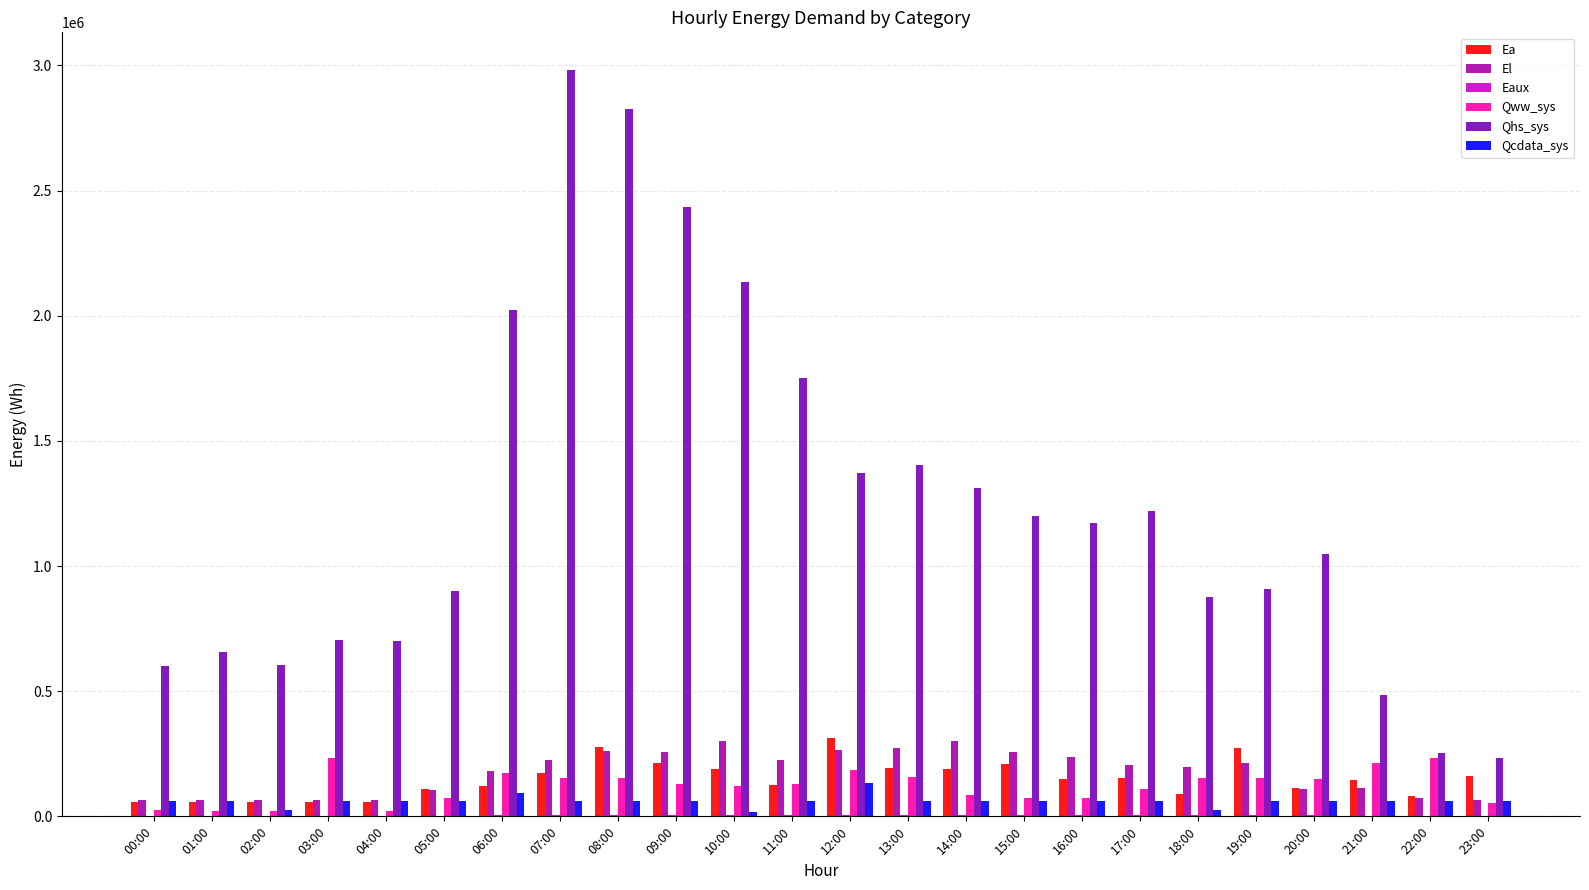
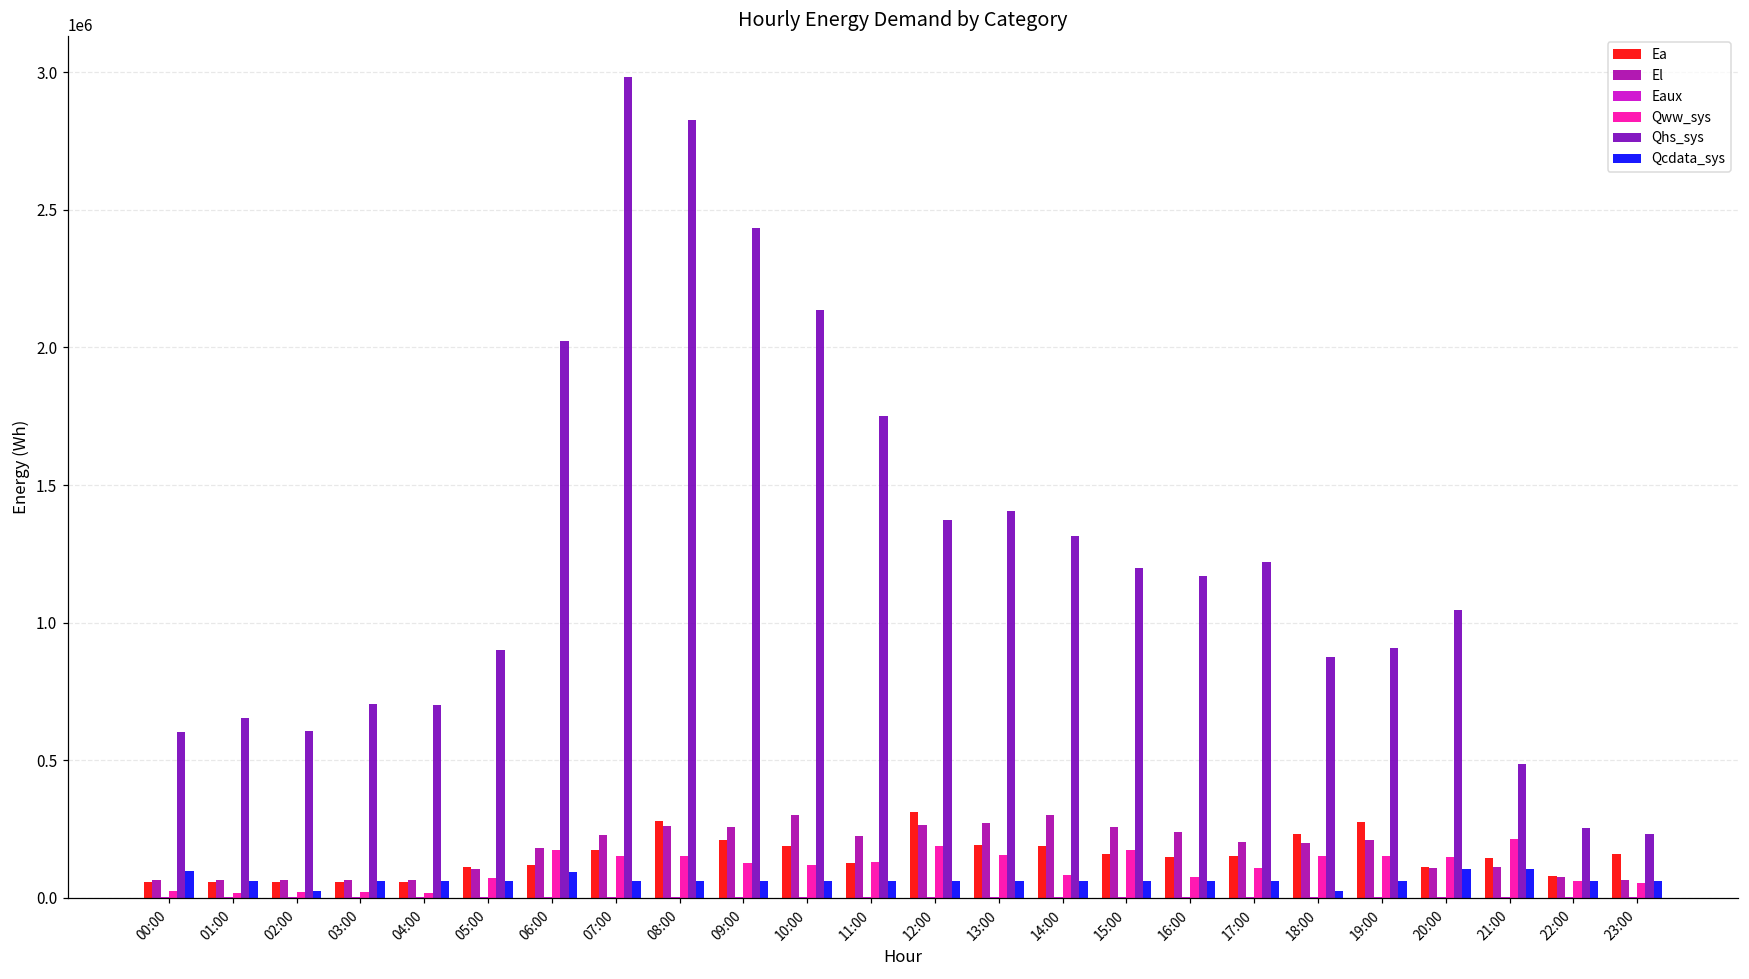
  {
    "Ea": {
      "00:00": 60000,
      "01:00": 60000,
      "02:00": 60000,
      "03:00": 60000,
      "04:00": 60000,
      "05:00": 110000,
      "06:00": 120000,
      "07:00": 170000,
      "08:00": 280000,
      "09:00": 210000,
      "10:00": 190000,
      "11:00": 130000,
      "12:00": 310000,
      "13:00": 190000,
      "14:00": 190000,
-     "15:00": 210000,
+     "15:00": 160000,
      "16:00": 150000,
      "17:00": 150000,
-     "18:00": 90000,
+     "18:00": 230000,
      "19:00": 270000,
      "20:00": 110000,
      "21:00": 150000,
      "22:00": 80000,
      "23:00": 160000
    },
    "Qww_sys": {
      "00:00": 20000,
      "01:00": 20000,
      "02:00": 20000,
-     "03:00": 230000,
+     "03:00": 20000,
      "04:00": 20000,
      "05:00": 70000,
      "06:00": 170000,
      "07:00": 150000,
      "08:00": 150000,
      "09:00": 130000,
      "10:00": 120000,
      "11:00": 130000,
      "12:00": 190000,
      "13:00": 160000,
      "14:00": 80000,
-     "15:00": 70000,
+     "15:00": 170000,
      "16:00": 70000,
      "17:00": 110000,
      "18:00": 150000,
      "19:00": 150000,
      "20:00": 150000,
      "21:00": 210000,
-     "22:00": 230000,
+     "22:00": 60000,
      "23:00": 50000
    },
    "Qcdata_sys": {
-     "00:00": 60000,
+     "00:00": 100000,
      "01:00": 60000,
      "02:00": 30000,
      "03:00": 60000,
      "04:00": 60000,
      "05:00": 60000,
      "06:00": 90000,
      "07:00": 60000,
      "08:00": 60000,
      "09:00": 60000,
-     "10:00": 20000,
+     "10:00": 60000,
      "11:00": 60000,
-     "12:00": 130000,
+     "12:00": 60000,
      "13:00": 60000,
      "14:00": 60000,
      "15:00": 60000,
      "16:00": 60000,
      "17:00": 60000,
      "18:00": 20000,
      "19:00": 60000,
-     "20:00": 60000,
-     "21:00": 60000,
+     "20:00": 100000,
+     "21:00": 100000,
      "22:00": 60000,
      "23:00": 60000
    }
  }
